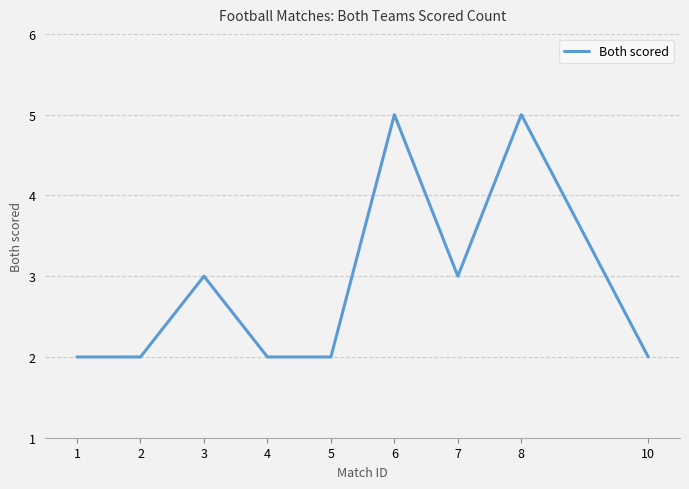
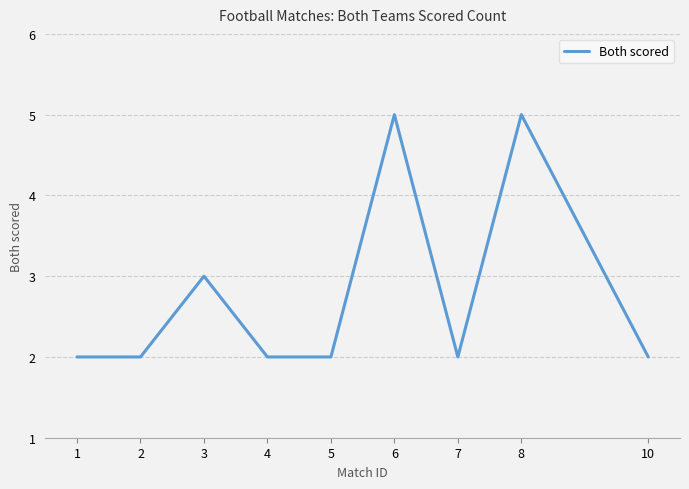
  {
    "1": 2,
    "2": 2,
    "3": 3,
    "4": 2,
    "5": 2,
    "6": 5,
-   "7": 3,
+   "7": 2,
    "8": 5,
    "10": 2
  }
